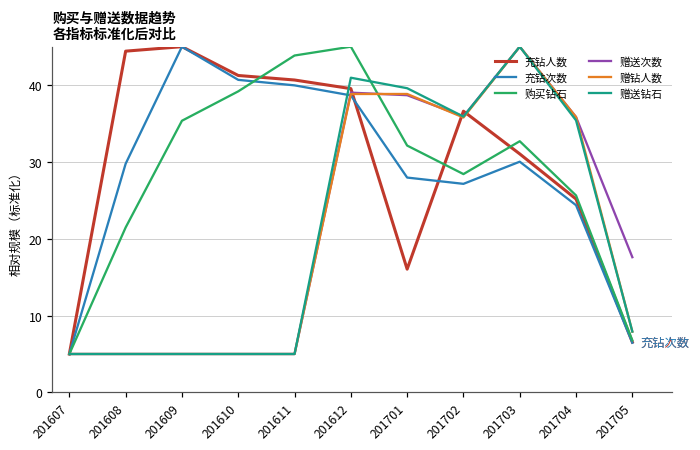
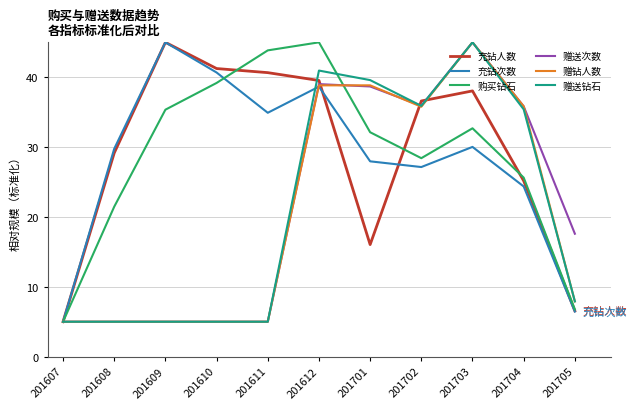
  {
    "充钻人数": {
-     "201608": 44,
+     "201608": 29,
      "201610": 41,
      "201611": 41,
      "201612": 40,
      "201701": 16,
      "201702": 37,
-     "201703": 31,
+     "201703": 38,
      "201704": 25
    },
    "充钻次数": {
      "201608": 30,
      "201610": 41,
-     "201611": 40,
+     "201611": 35,
      "201701": 28,
      "201702": 27,
      "201703": 30,
      "201704": 24
    },
    "赠送次数": {
      "201705": 18
    }
  }
